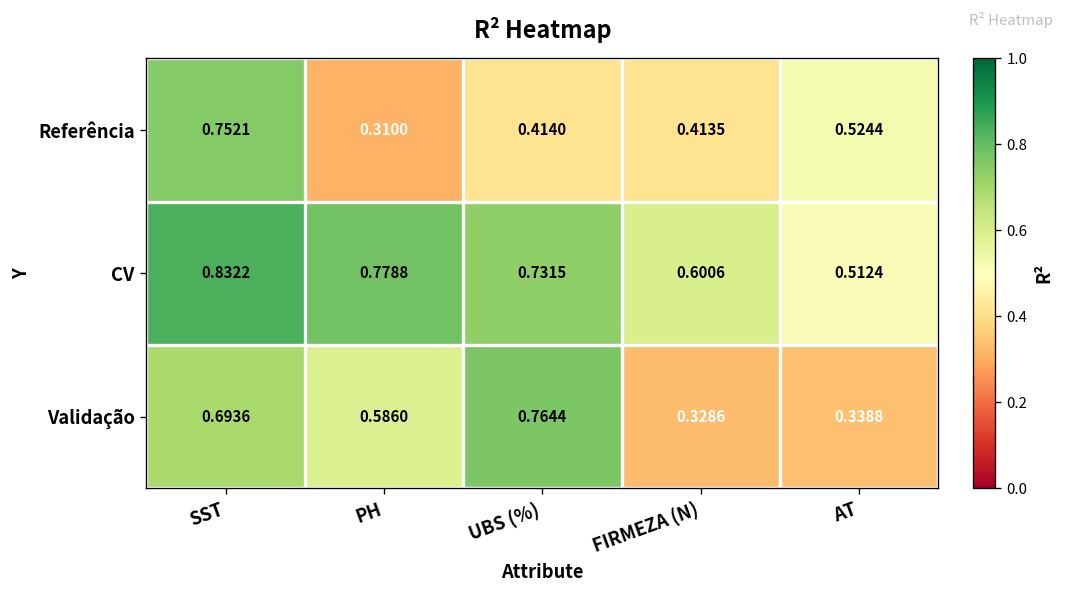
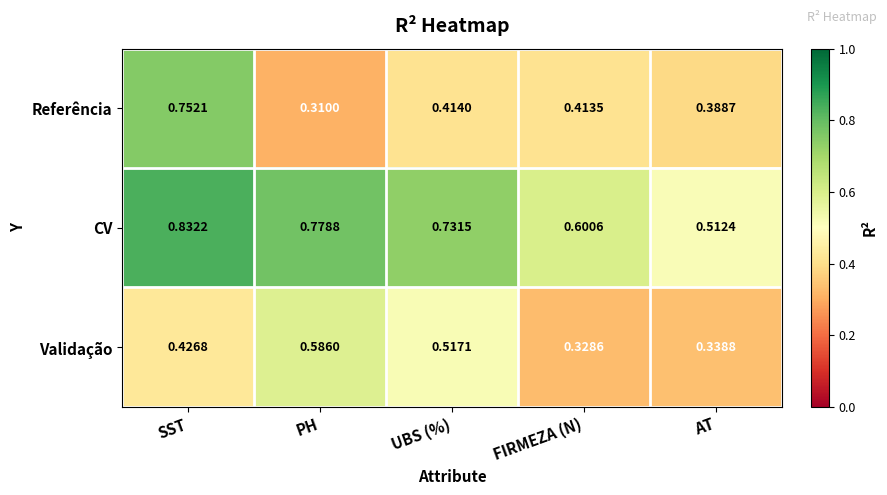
  {
    "Referência": {
      "SST": 0.7521,
      "PH": 0.3100,
      "UBS (%)": 0.4140,
      "FIRMEZA (N)": 0.4135,
-     "AT": 0.5244
+     "AT": 0.3887
    },
    "CV": {
      "SST": 0.8322,
      "PH": 0.7788,
      "UBS (%)": 0.7315,
      "FIRMEZA (N)": 0.6006,
      "AT": 0.5124
    },
    "Validação": {
-     "SST": 0.6936,
+     "SST": 0.4268,
      "PH": 0.5860,
-     "UBS (%)": 0.7644,
+     "UBS (%)": 0.5171,
      "FIRMEZA (N)": 0.3286,
      "AT": 0.3388
    }
  }
